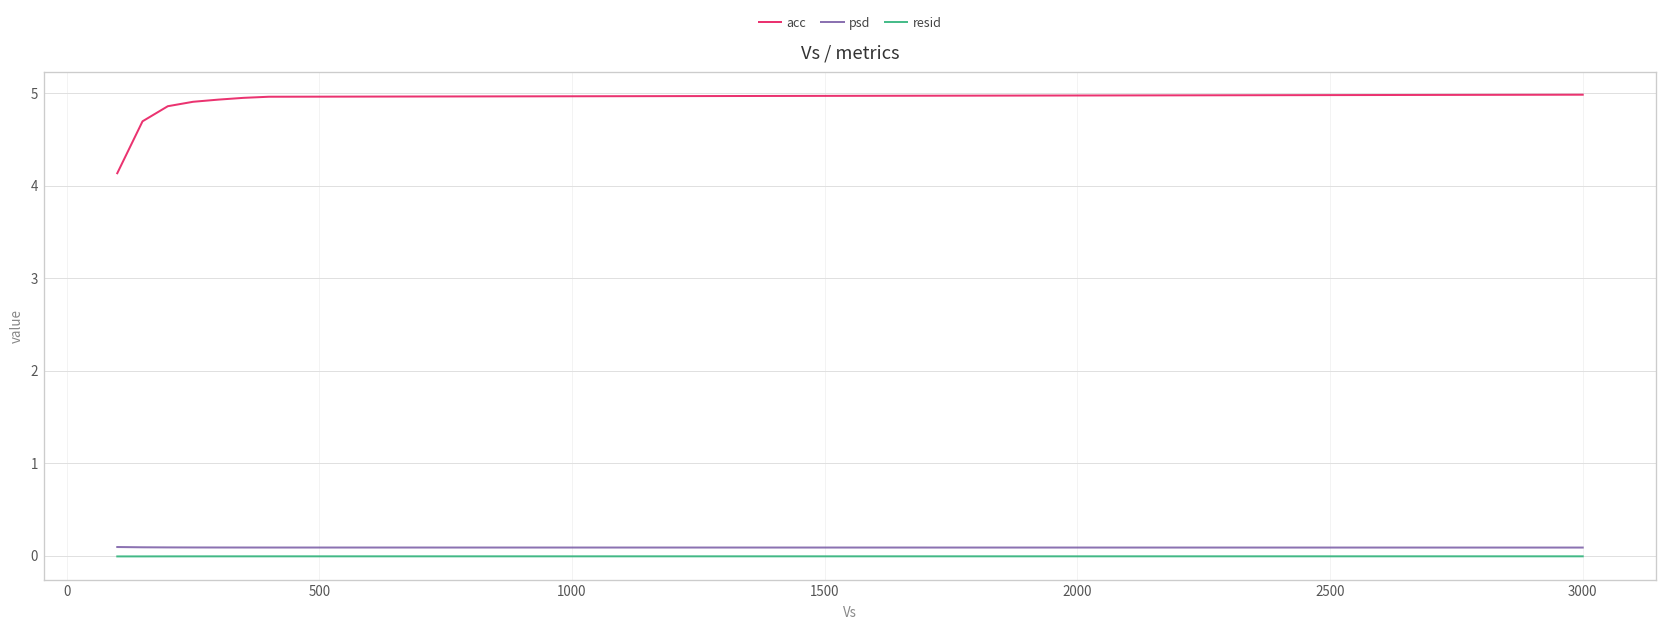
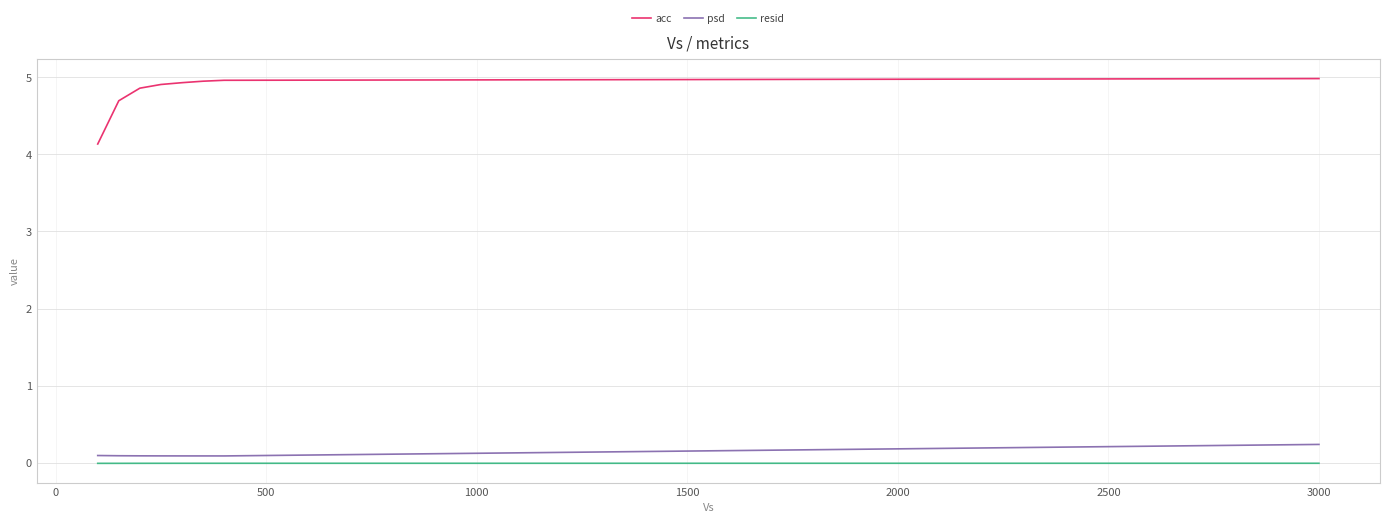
  {
    "acc": {
      "3000": 5.0
    },
    "psd": {
-     "3000": 0.1
+     "3000": 0.2
    },
    "resid": {
      "3000": 0.0
    }
  }
